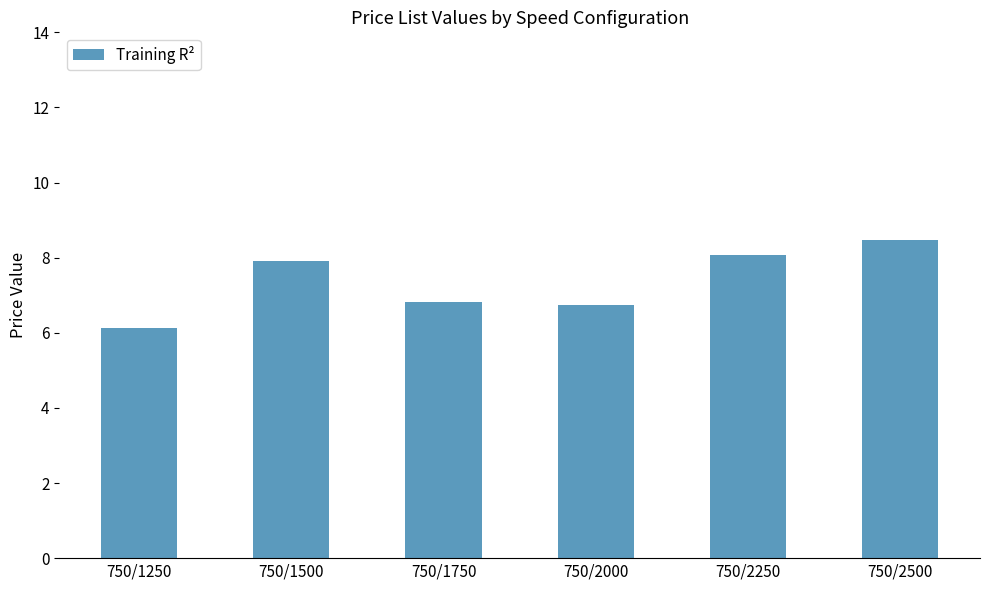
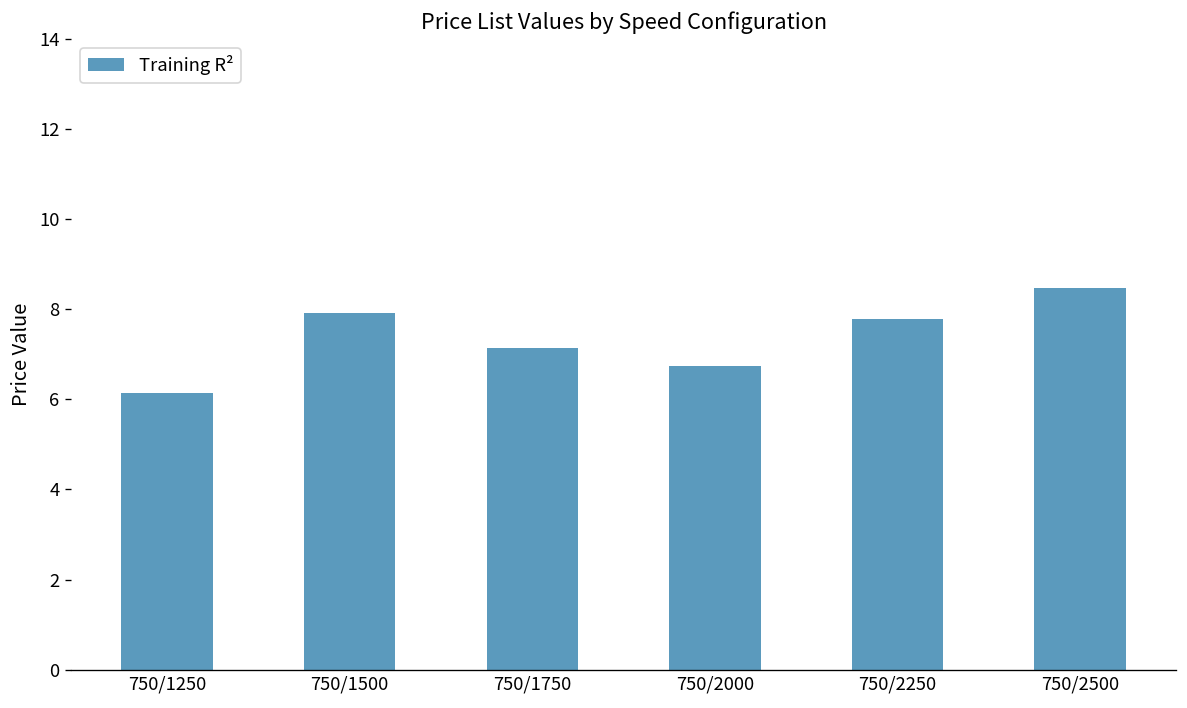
  {
    "750/1250": 6.1,
    "750/1500": 7.9,
-   "750/1750": 6.8,
+   "750/1750": 7.1,
    "750/2000": 6.7,
-   "750/2250": 8.1,
+   "750/2250": 7.8,
    "750/2500": 8.5
  }
